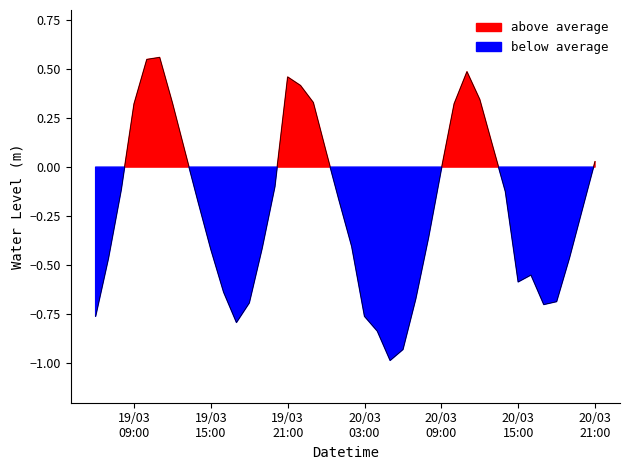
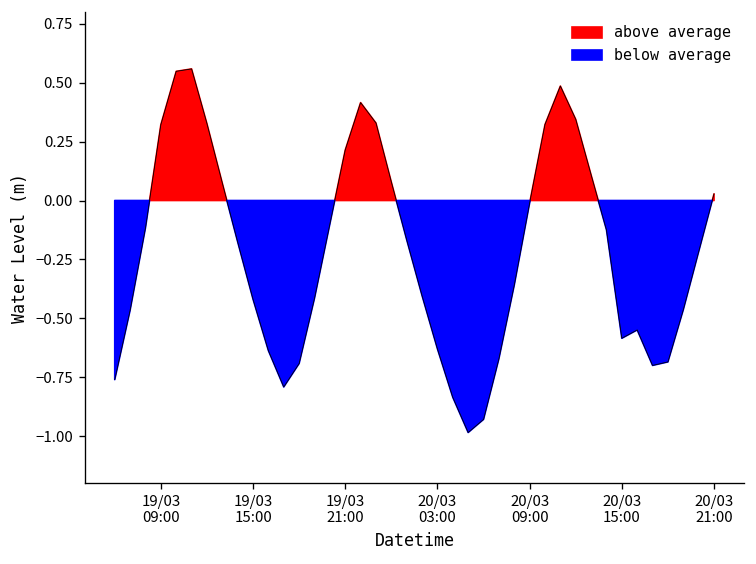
  {
    "19/03 09:00": 0.32,
    "19/03 15:00": -0.42,
-   "19/03 21:00": 0.46,
-   "20/03 03:00": -0.76,
+   "19/03 21:00": 0.21,
+   "20/03 03:00": -0.63,
    "20/03 09:00": -0.01,
    "20/03 15:00": -0.58,
    "20/03 21:00": 0.03
  }
